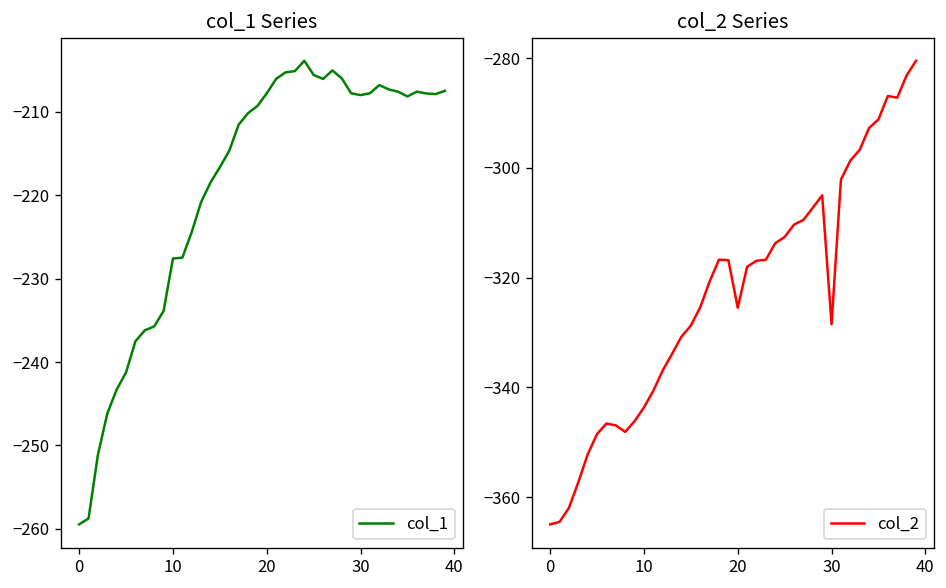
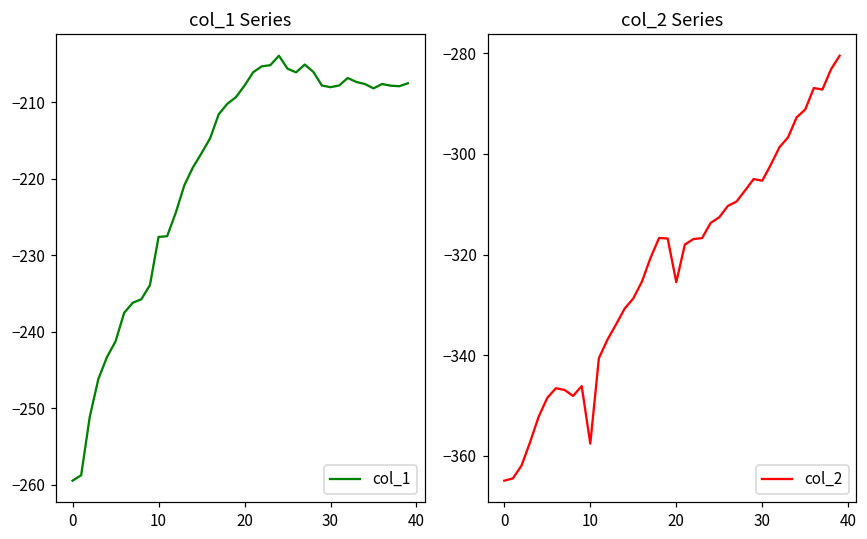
  {
    "col_1 Series": {
      "0": -259,
      "10": -228,
      "20": -208,
      "30": -208
    },
    "col_2 Series": {
      "0": -365,
-     "10": -344,
+     "10": -358,
      "20": -325,
-     "30": -328
+     "30": -305
    }
  }
